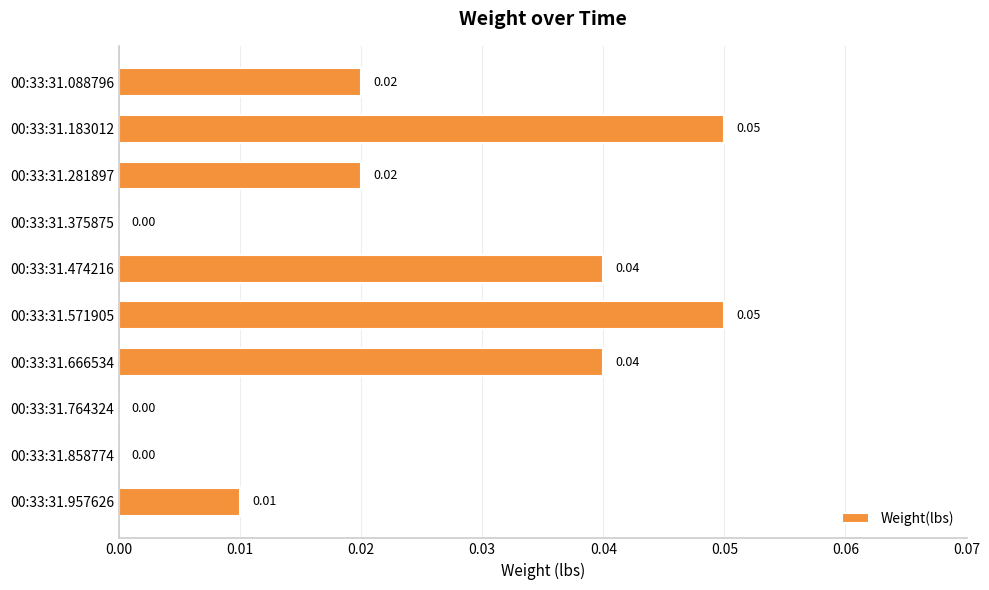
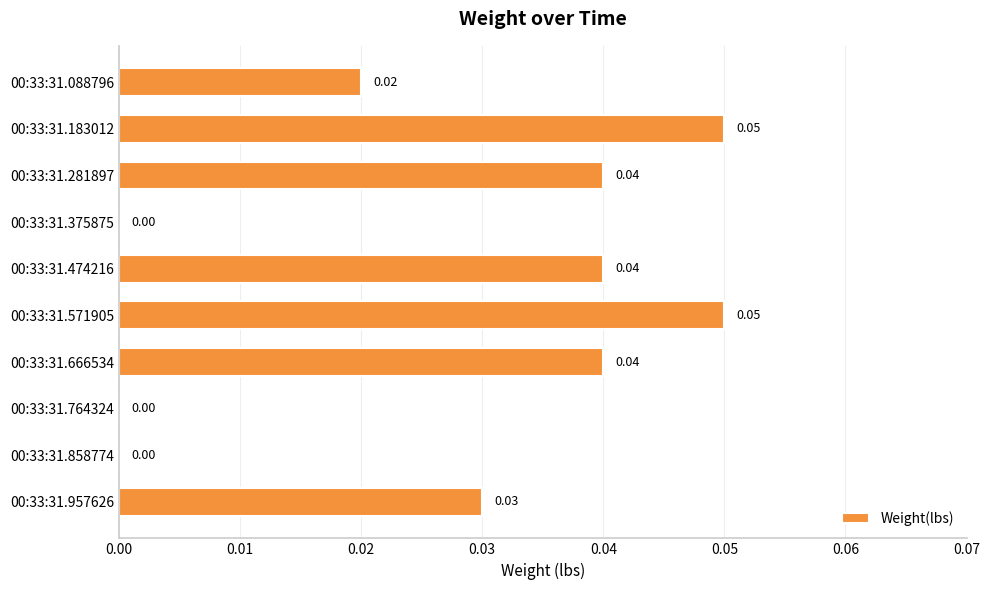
  {
    "00:33:31.088796": 0.02,
    "00:33:31.183012": 0.05,
-   "00:33:31.281897": 0.02,
+   "00:33:31.281897": 0.04,
    "00:33:31.375875": 0.00,
    "00:33:31.474216": 0.04,
    "00:33:31.571905": 0.05,
    "00:33:31.666534": 0.04,
    "00:33:31.764324": 0.00,
    "00:33:31.858774": 0.00,
-   "00:33:31.957626": 0.01
+   "00:33:31.957626": 0.03
  }
